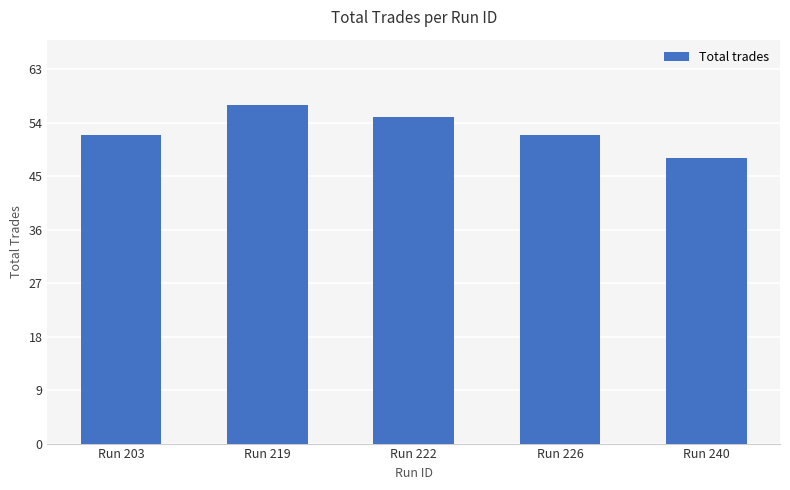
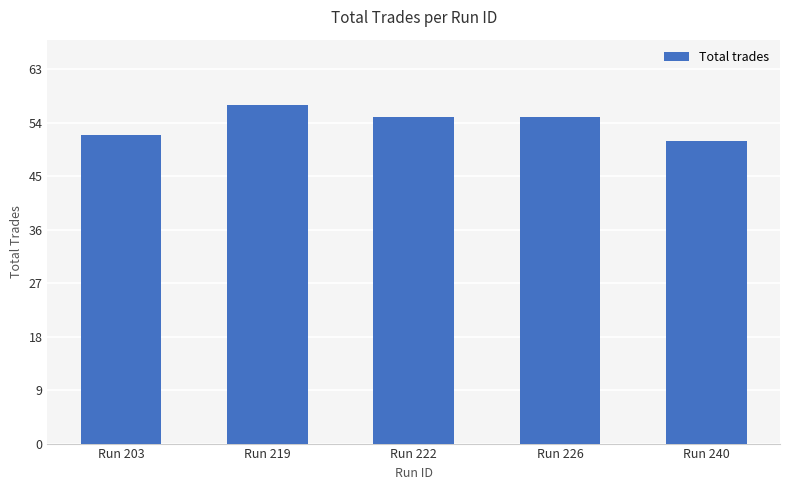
  {
    "Run 203": 52,
    "Run 219": 57,
    "Run 222": 55,
-   "Run 226": 52,
-   "Run 240": 48
+   "Run 226": 55,
+   "Run 240": 51
  }
